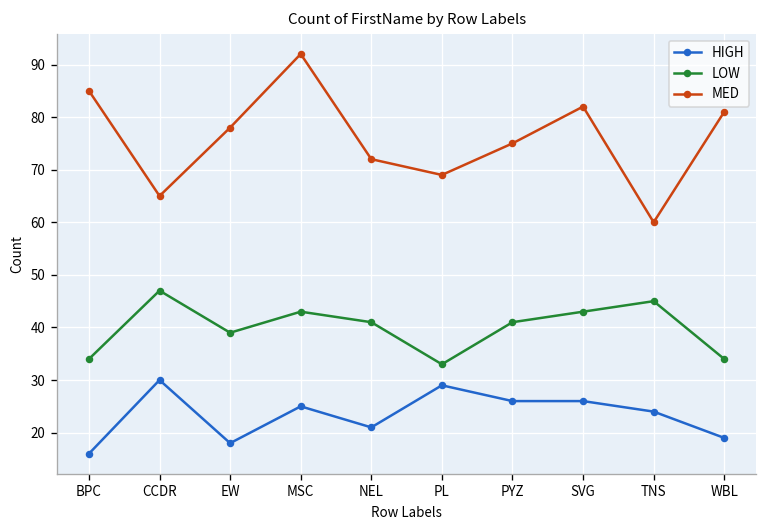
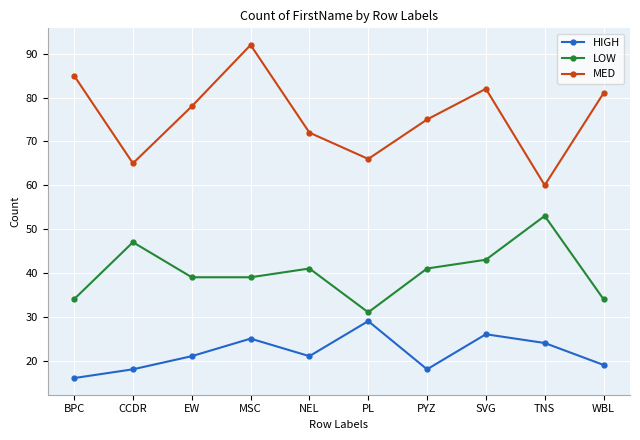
  {
    "HIGH": {
      "BPC": 16,
-     "CCDR": 30,
-     "EW": 18,
+     "CCDR": 18,
+     "EW": 21,
      "MSC": 25,
      "NEL": 21,
      "PL": 29,
-     "PYZ": 26,
+     "PYZ": 18,
      "SVG": 26,
      "TNS": 24,
      "WBL": 19
    },
    "LOW": {
      "BPC": 34,
      "CCDR": 47,
      "EW": 39,
-     "MSC": 43,
+     "MSC": 39,
      "NEL": 41,
-     "PL": 33,
+     "PL": 31,
      "PYZ": 41,
      "SVG": 43,
-     "TNS": 45,
+     "TNS": 53,
      "WBL": 34
    },
    "MED": {
      "BPC": 85,
      "CCDR": 65,
      "EW": 78,
      "MSC": 92,
      "NEL": 72,
-     "PL": 69,
+     "PL": 66,
      "PYZ": 75,
      "SVG": 82,
      "TNS": 60,
      "WBL": 81
    }
  }
